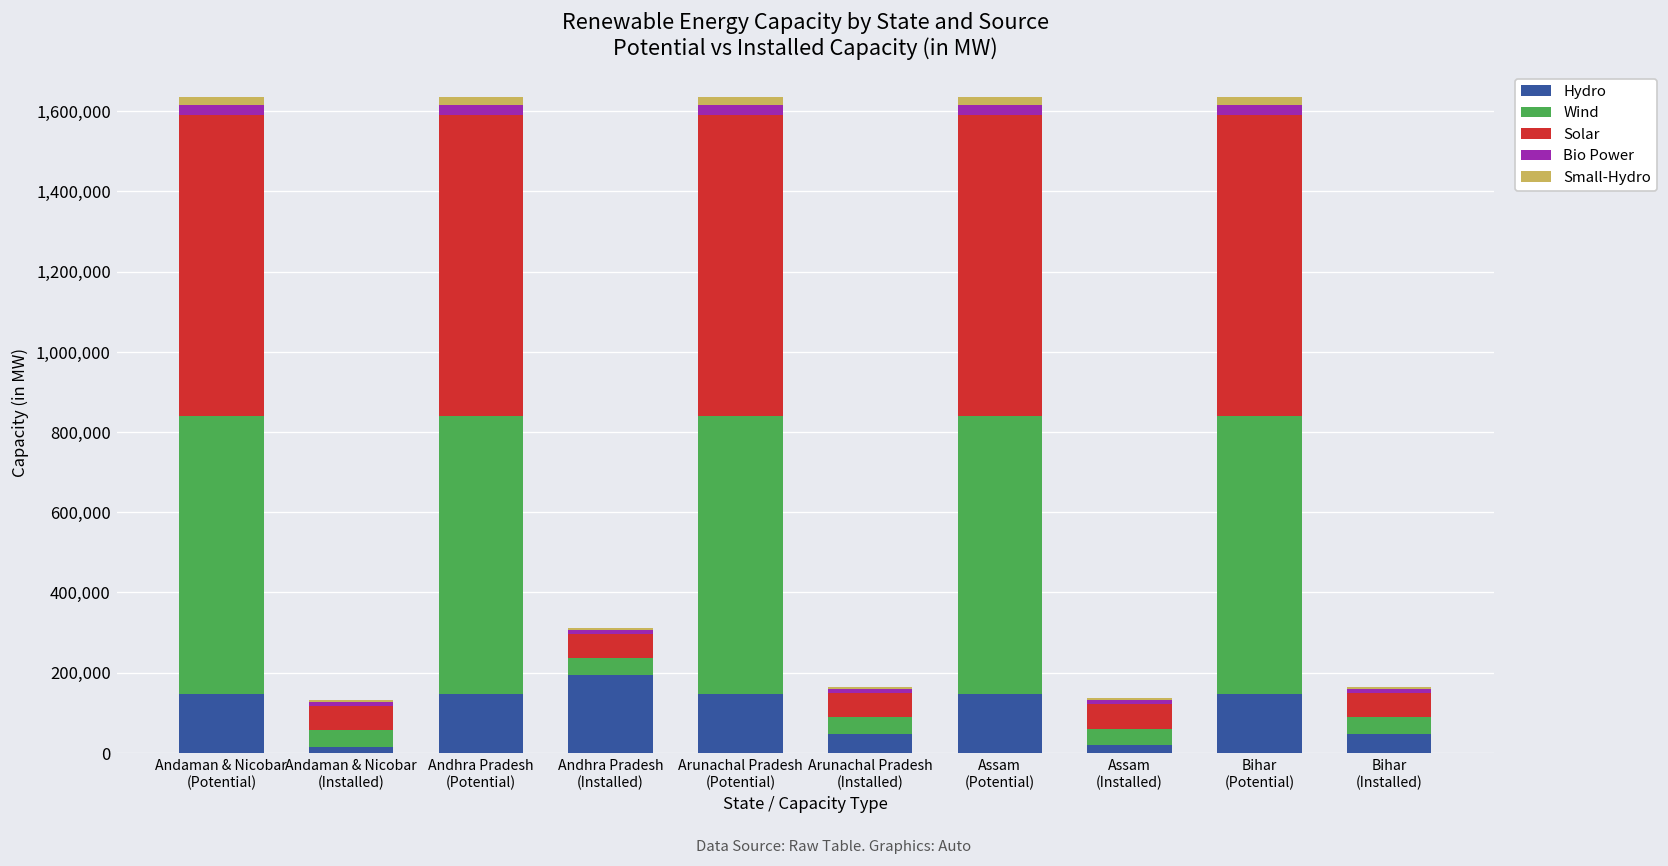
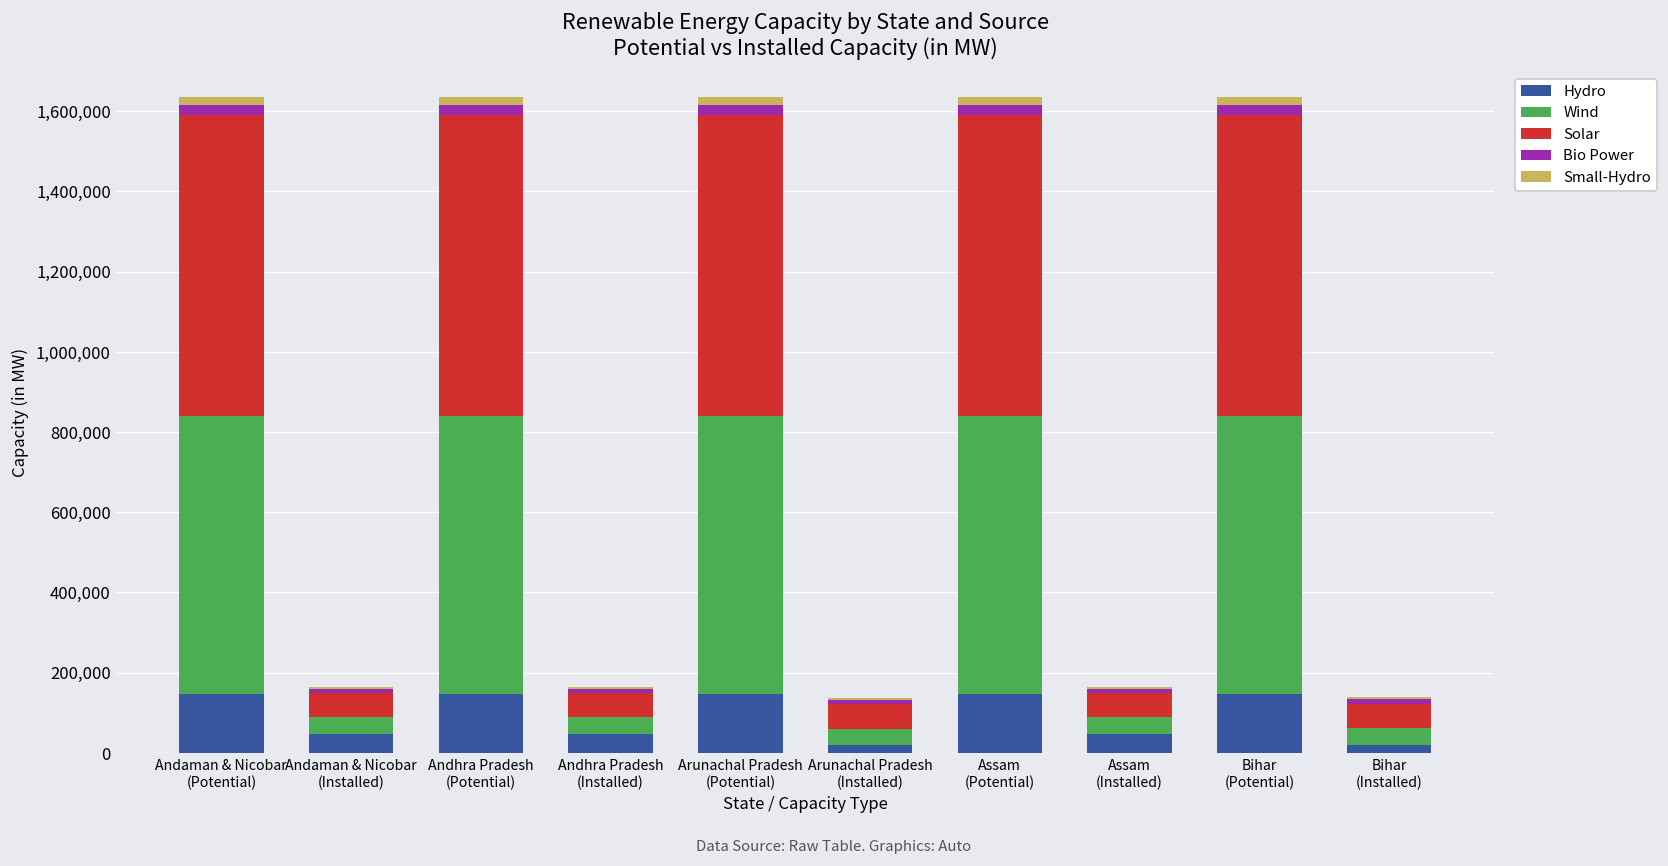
  {
    "Hydro": {
      "Andaman & Nicobar (Potential)": "150,000",
-     "Andaman & Nicobar (Installed)": "10,000",
+     "Andaman & Nicobar (Installed)": "50,000",
      "Andhra Pradesh (Potential)": "150,000",
-     "Andhra Pradesh (Installed)": "190,000",
+     "Andhra Pradesh (Installed)": "50,000",
      "Arunachal Pradesh (Potential)": "150,000",
-     "Arunachal Pradesh (Installed)": "50,000",
+     "Arunachal Pradesh (Installed)": "20,000",
      "Assam (Potential)": "150,000",
-     "Assam (Installed)": "20,000",
+     "Assam (Installed)": "50,000",
      "Bihar (Potential)": "150,000",
-     "Bihar (Installed)": "50,000"
+     "Bihar (Installed)": "20,000"
    },
    "Wind": {
      "Andaman & Nicobar (Potential)": "700,000",
      "Andaman & Nicobar (Installed)": "40,000",
      "Andhra Pradesh (Potential)": "700,000",
      "Andhra Pradesh (Installed)": "40,000",
      "Arunachal Pradesh (Potential)": "700,000",
      "Arunachal Pradesh (Installed)": "40,000",
      "Assam (Potential)": "700,000",
      "Assam (Installed)": "40,000",
      "Bihar (Potential)": "700,000",
      "Bihar (Installed)": "40,000"
    },
    "Solar": {
      "Andaman & Nicobar (Potential)": "750,000",
      "Andaman & Nicobar (Installed)": "60,000",
      "Andhra Pradesh (Potential)": "750,000",
      "Andhra Pradesh (Installed)": "60,000",
      "Arunachal Pradesh (Potential)": "750,000",
      "Arunachal Pradesh (Installed)": "60,000",
      "Assam (Potential)": "750,000",
      "Assam (Installed)": "60,000",
      "Bihar (Potential)": "750,000",
      "Bihar (Installed)": "60,000"
    },
    "Bio Power": {
      "Andaman & Nicobar (Potential)": "30,000",
      "Andaman & Nicobar (Installed)": "10,000",
      "Andhra Pradesh (Potential)": "30,000",
      "Andhra Pradesh (Installed)": "10,000",
      "Arunachal Pradesh (Potential)": "30,000",
      "Arunachal Pradesh (Installed)": "10,000",
      "Assam (Potential)": "30,000",
      "Assam (Installed)": "10,000",
      "Bihar (Potential)": "30,000",
      "Bihar (Installed)": "10,000"
    },
    "Small-Hydro": {
      "Andaman & Nicobar (Potential)": "20,000",
      "Andhra Pradesh (Potential)": "20,000",
      "Arunachal Pradesh (Potential)": "20,000",
      "Assam (Potential)": "20,000",
      "Bihar (Potential)": "20,000"
    }
  }
